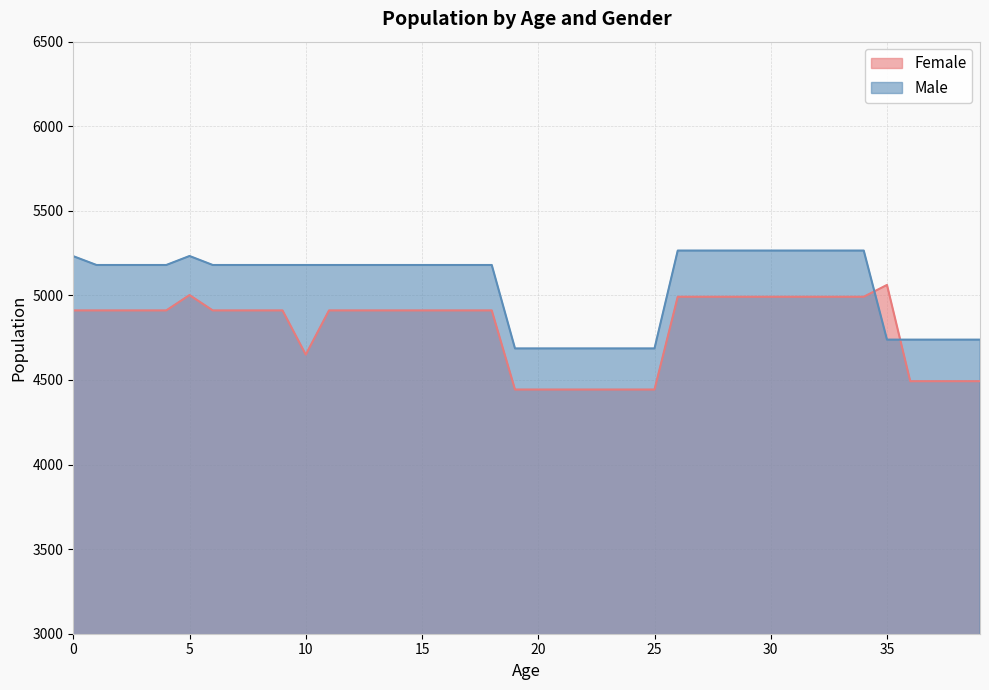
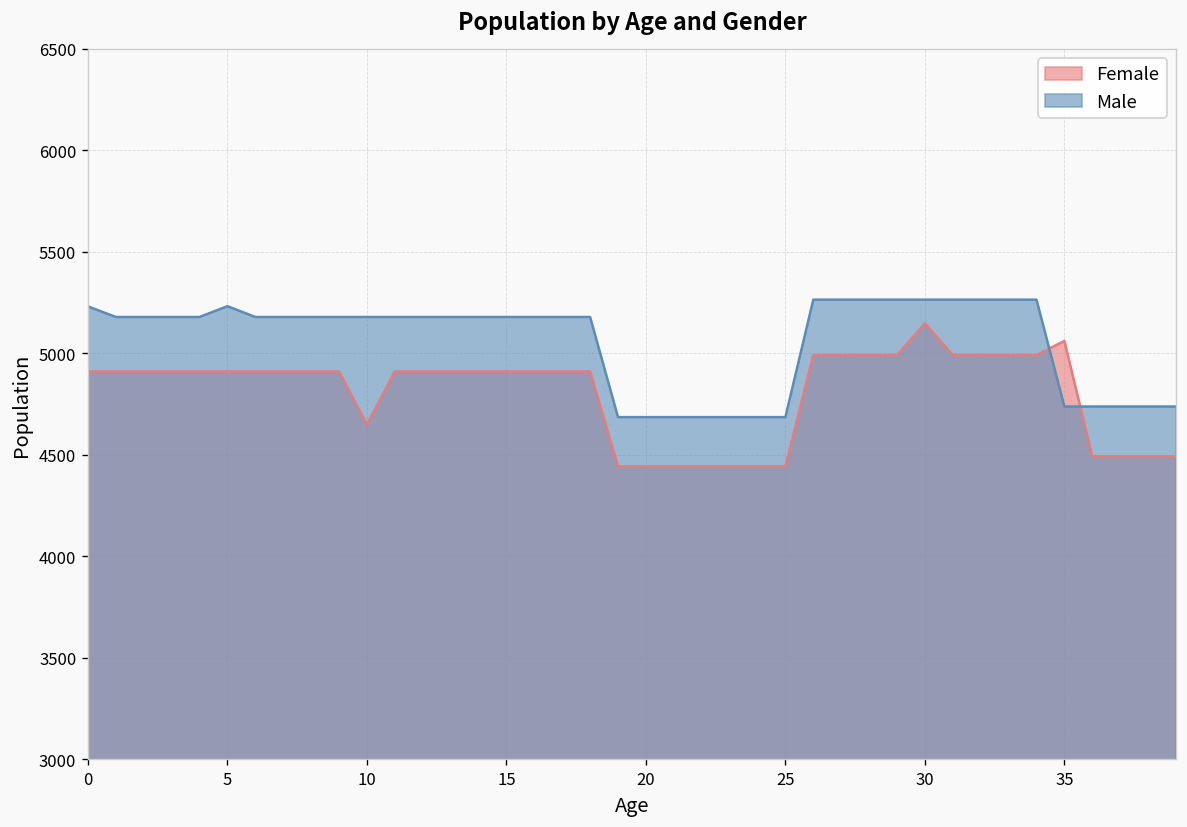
  {
    "Female": {
      "0": 4910,
-     "5": 5000,
+     "5": 4910,
      "10": 4650,
      "15": 4910,
      "20": 4440,
      "25": 4440,
-     "30": 4990,
+     "30": 5150,
      "35": 5060
    },
    "Male": {
      "0": 5230,
      "5": 5230,
      "10": 5180,
      "15": 5180,
      "20": 4690,
      "25": 4690,
      "30": 5270,
      "35": 4740
    }
  }
